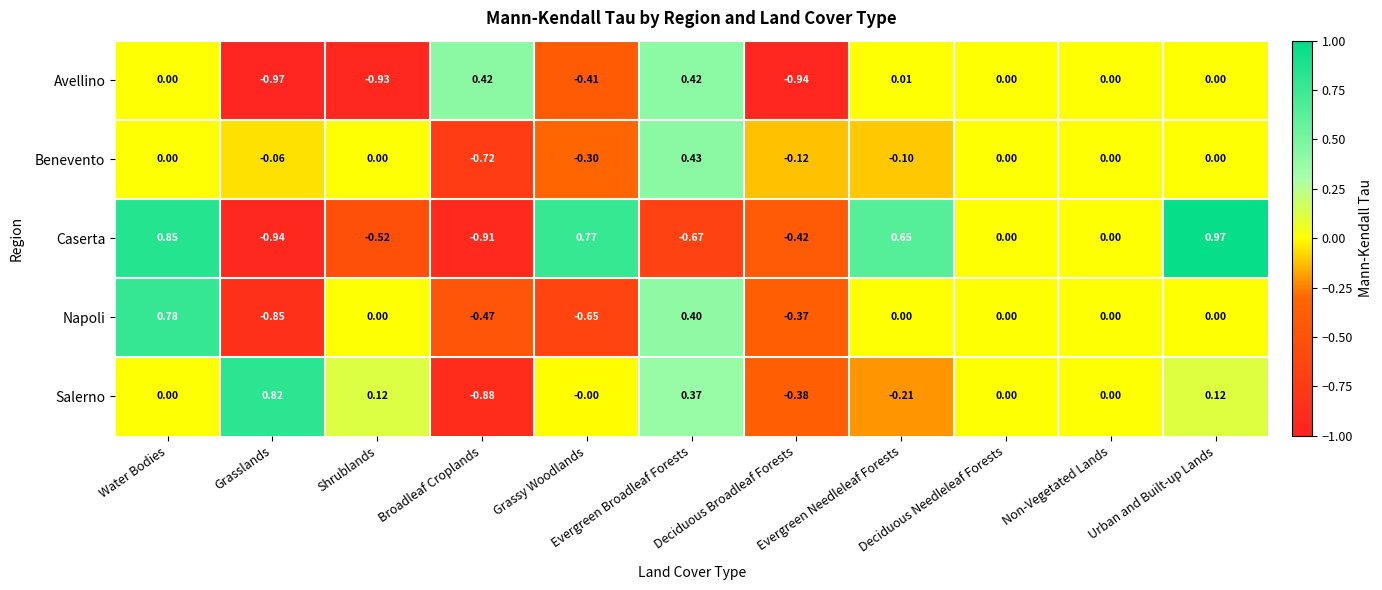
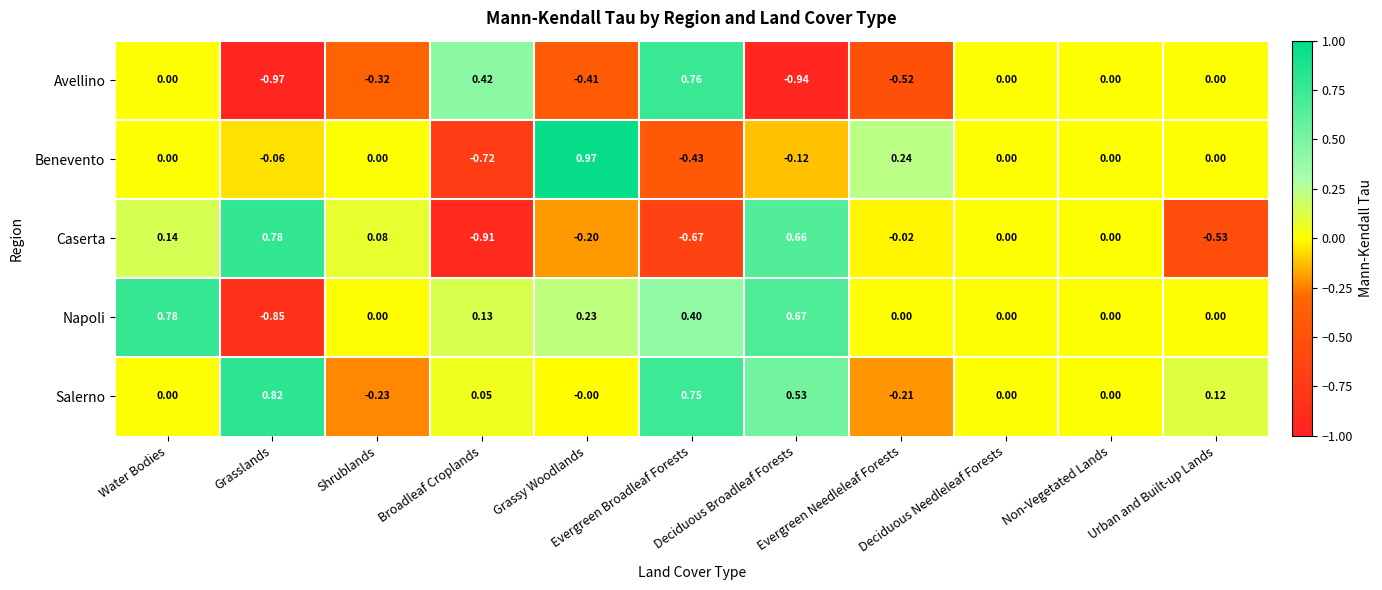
  {
    "Avellino": {
      "Water Bodies": 0.00,
      "Grasslands": -0.97,
-     "Shrublands": -0.93,
+     "Shrublands": -0.32,
      "Broadleaf Croplands": 0.42,
      "Grassy Woodlands": -0.41,
-     "Evergreen Broadleaf Forests": 0.42,
+     "Evergreen Broadleaf Forests": 0.76,
      "Deciduous Broadleaf Forests": -0.94,
-     "Evergreen Needleleaf Forests": 0.01,
+     "Evergreen Needleleaf Forests": -0.52,
      "Deciduous Needleleaf Forests": 0.00,
      "Non-Vegetated Lands": 0.00,
      "Urban and Built-up Lands": 0.00
    },
    "Benevento": {
      "Water Bodies": 0.00,
      "Grasslands": -0.06,
      "Shrublands": 0.00,
      "Broadleaf Croplands": -0.72,
-     "Grassy Woodlands": -0.30,
-     "Evergreen Broadleaf Forests": 0.43,
+     "Grassy Woodlands": 0.97,
+     "Evergreen Broadleaf Forests": -0.43,
      "Deciduous Broadleaf Forests": -0.12,
-     "Evergreen Needleleaf Forests": -0.10,
+     "Evergreen Needleleaf Forests": 0.24,
      "Deciduous Needleleaf Forests": 0.00,
      "Non-Vegetated Lands": 0.00,
      "Urban and Built-up Lands": 0.00
    },
    "Caserta": {
-     "Water Bodies": 0.85,
-     "Grasslands": -0.94,
-     "Shrublands": -0.52,
+     "Water Bodies": 0.14,
+     "Grasslands": 0.78,
+     "Shrublands": 0.08,
      "Broadleaf Croplands": -0.91,
-     "Grassy Woodlands": 0.77,
+     "Grassy Woodlands": -0.20,
      "Evergreen Broadleaf Forests": -0.67,
-     "Deciduous Broadleaf Forests": -0.42,
-     "Evergreen Needleleaf Forests": 0.65,
+     "Deciduous Broadleaf Forests": 0.66,
+     "Evergreen Needleleaf Forests": -0.02,
      "Deciduous Needleleaf Forests": 0.00,
      "Non-Vegetated Lands": 0.00,
-     "Urban and Built-up Lands": 0.97
+     "Urban and Built-up Lands": -0.53
    },
    "Napoli": {
      "Water Bodies": 0.78,
      "Grasslands": -0.85,
      "Shrublands": 0.00,
-     "Broadleaf Croplands": -0.47,
-     "Grassy Woodlands": -0.65,
+     "Broadleaf Croplands": 0.13,
+     "Grassy Woodlands": 0.23,
      "Evergreen Broadleaf Forests": 0.40,
-     "Deciduous Broadleaf Forests": -0.37,
+     "Deciduous Broadleaf Forests": 0.67,
      "Evergreen Needleleaf Forests": 0.00,
      "Deciduous Needleleaf Forests": 0.00,
      "Non-Vegetated Lands": 0.00,
      "Urban and Built-up Lands": 0.00
    },
    "Salerno": {
      "Water Bodies": 0.00,
      "Grasslands": 0.82,
-     "Shrublands": 0.12,
-     "Broadleaf Croplands": -0.88,
+     "Shrublands": -0.23,
+     "Broadleaf Croplands": 0.05,
      "Grassy Woodlands": -0.00,
-     "Evergreen Broadleaf Forests": 0.37,
-     "Deciduous Broadleaf Forests": -0.38,
+     "Evergreen Broadleaf Forests": 0.75,
+     "Deciduous Broadleaf Forests": 0.53,
      "Evergreen Needleleaf Forests": -0.21,
      "Deciduous Needleleaf Forests": 0.00,
      "Non-Vegetated Lands": 0.00,
      "Urban and Built-up Lands": 0.12
    }
  }
